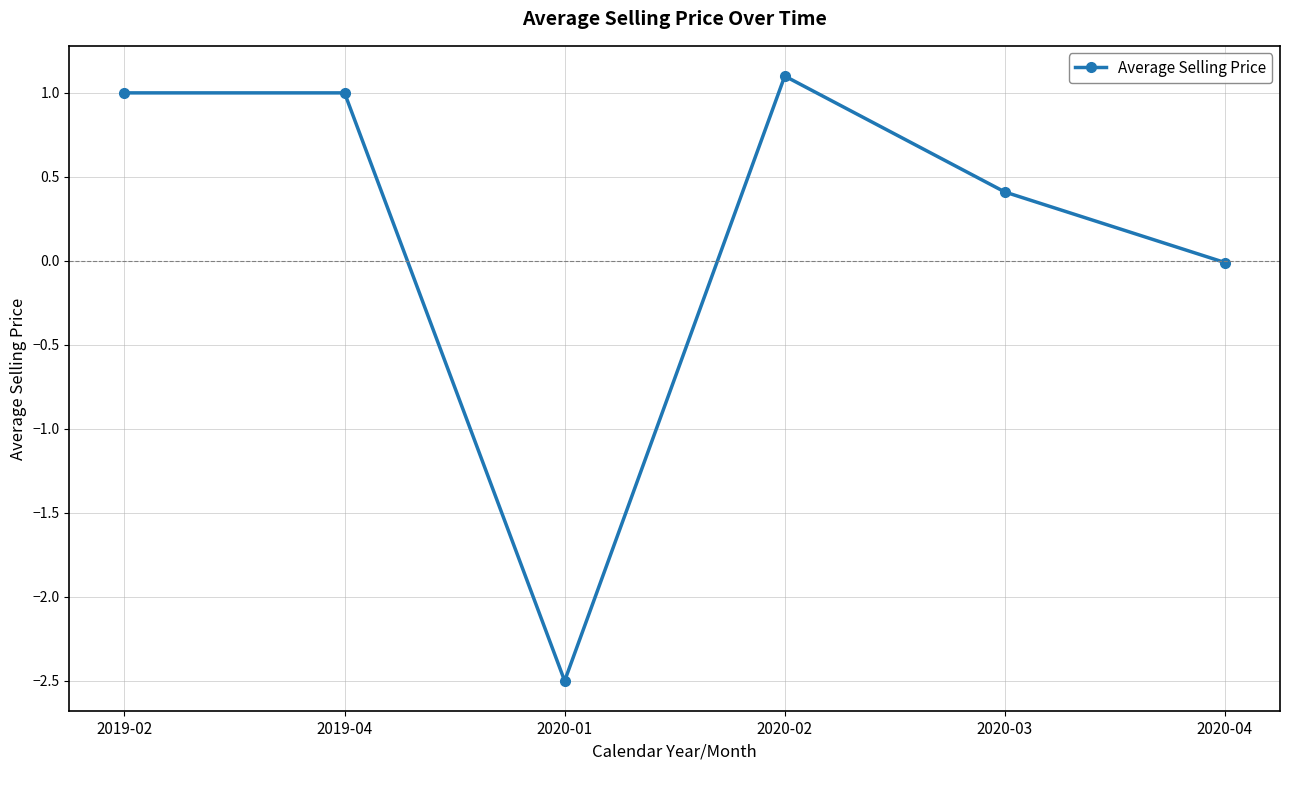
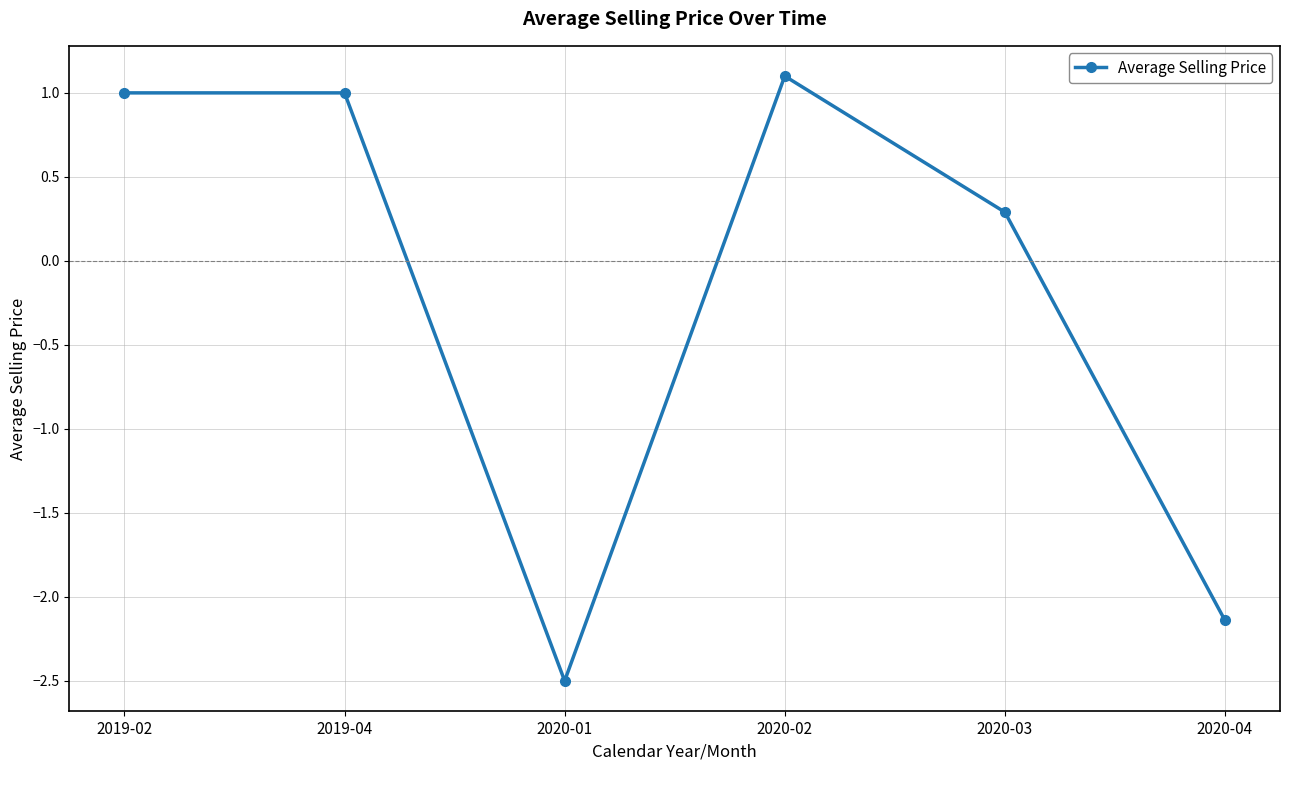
  {
    "2019-02": 1.00,
    "2019-04": 1.00,
    "2020-01": -2.50,
    "2020-02": 1.10,
-   "2020-03": 0.41,
-   "2020-04": -0.01
+   "2020-03": 0.29,
+   "2020-04": -2.14
  }
